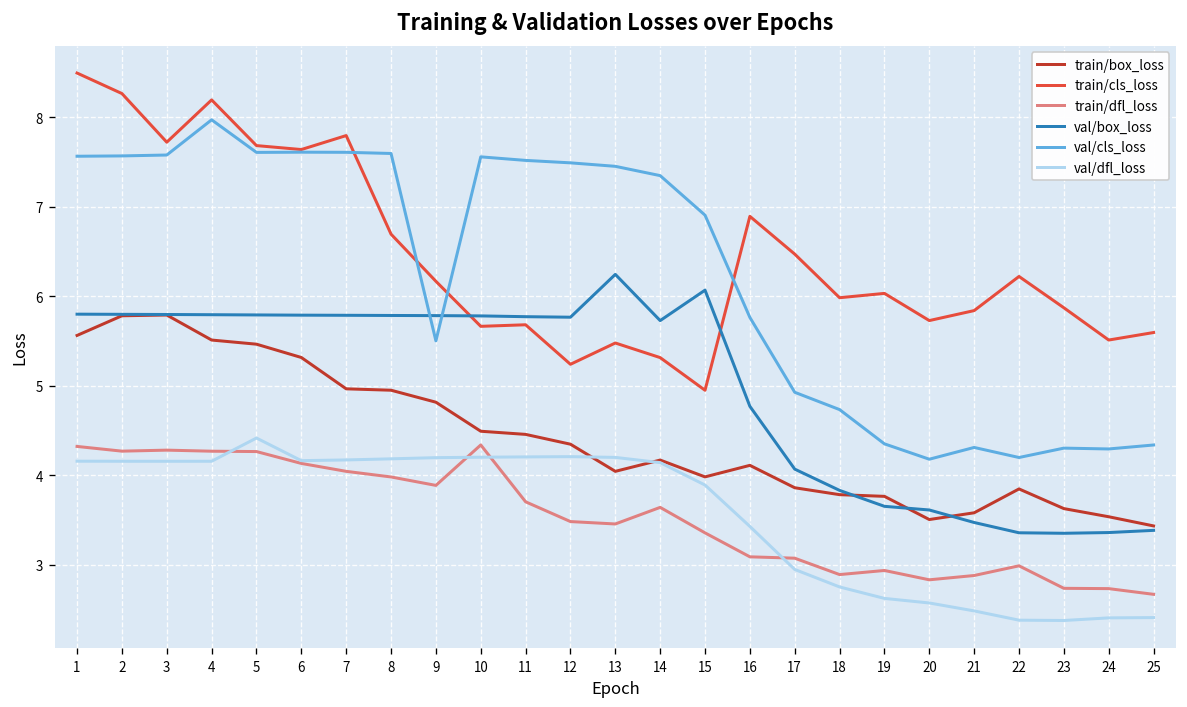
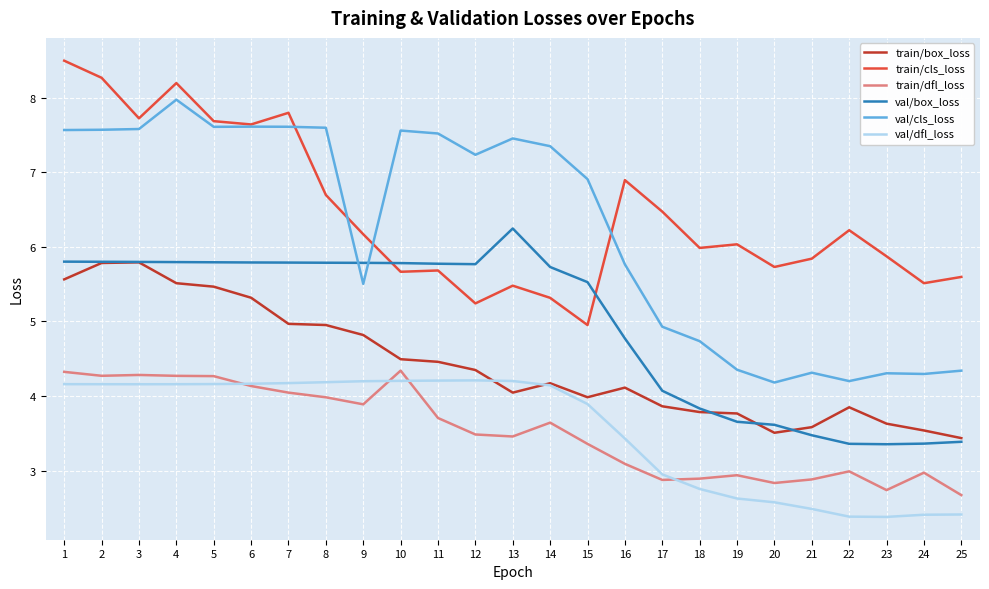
  {
    "train/dfl_loss": {
      "1": 4.3,
      "2": 4.3,
      "3": 4.3,
      "4": 4.3,
      "5": 4.3,
      "7": 4.0,
      "8": 4.0,
      "9": 3.9,
      "10": 4.3,
      "11": 3.7,
      "12": 3.5,
      "13": 3.5,
      "14": 3.6,
      "15": 3.4,
      "16": 3.1,
-     "17": 3.1,
+     "17": 2.9,
      "18": 2.9,
      "19": 2.9,
      "20": 2.8,
      "21": 2.9,
      "22": 3.0,
      "23": 2.7,
-     "24": 2.7,
+     "24": 3.0,
      "25": 2.7
    },
    "val/box_loss": {
      "1": 5.8,
      "4": 5.8,
      "5": 5.8,
      "6": 5.8,
      "7": 5.8,
      "8": 5.8,
      "9": 5.8,
      "10": 5.8,
      "11": 5.8,
      "12": 5.8,
      "13": 6.2,
      "14": 5.7,
-     "15": 6.1,
+     "15": 5.5,
      "16": 4.8,
      "17": 4.1,
      "18": 3.8,
      "19": 3.7,
      "20": 3.6,
      "21": 3.5,
      "22": 3.4,
      "23": 3.4,
      "24": 3.4,
      "25": 3.4
    },
    "val/cls_loss": {
      "1": 7.6,
      "2": 7.6,
      "3": 7.6,
      "4": 8.0,
      "5": 7.6,
      "7": 7.6,
      "8": 7.6,
      "9": 5.5,
      "10": 7.6,
      "11": 7.5,
-     "12": 7.5,
+     "12": 7.2,
      "13": 7.5,
      "14": 7.3,
      "15": 6.9,
      "16": 5.8,
      "17": 4.9,
      "18": 4.7,
      "19": 4.4,
      "20": 4.2,
      "21": 4.3,
      "22": 4.2,
      "23": 4.3,
      "24": 4.3,
      "25": 4.3
    },
    "val/dfl_loss": {
      "1": 4.2,
      "2": 4.2,
      "3": 4.2,
      "4": 4.2,
-     "5": 4.4,
+     "5": 4.2,
      "7": 4.2,
      "8": 4.2,
      "9": 4.2,
      "10": 4.2,
      "11": 4.2,
      "12": 4.2,
      "13": 4.2,
      "15": 3.9,
      "16": 3.4,
      "17": 2.9,
      "18": 2.8,
      "19": 2.6,
      "20": 2.6,
      "21": 2.5,
      "22": 2.4,
      "23": 2.4,
      "24": 2.4,
      "25": 2.4
    }
  }
